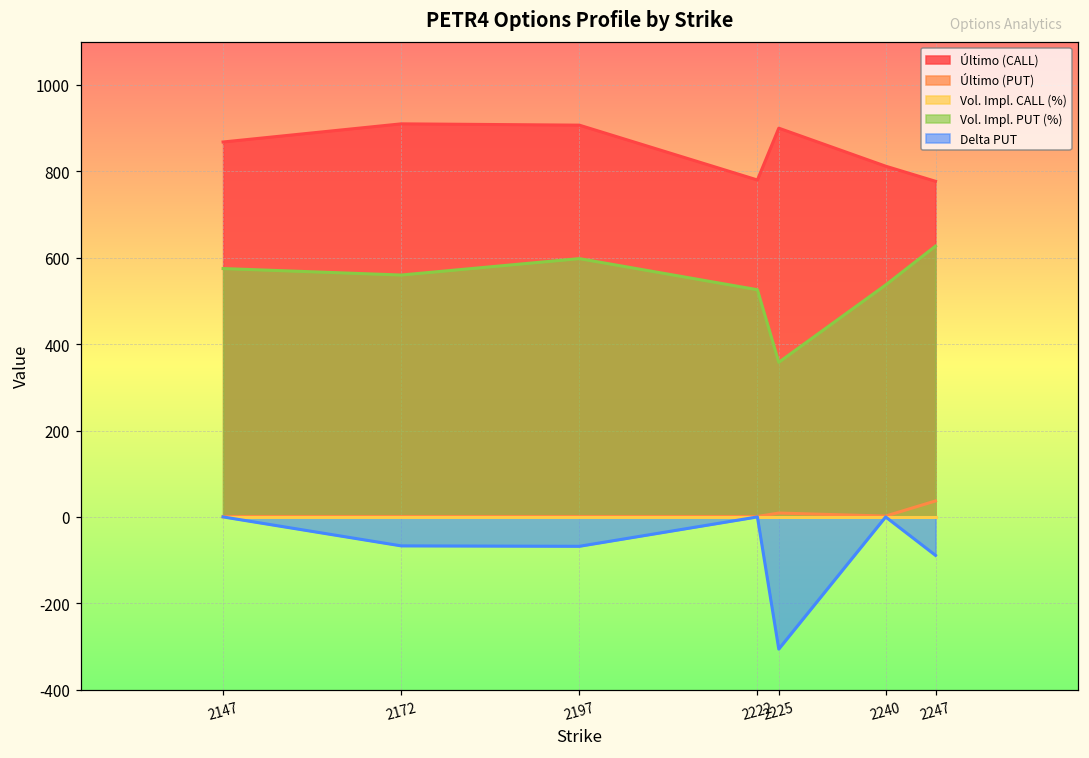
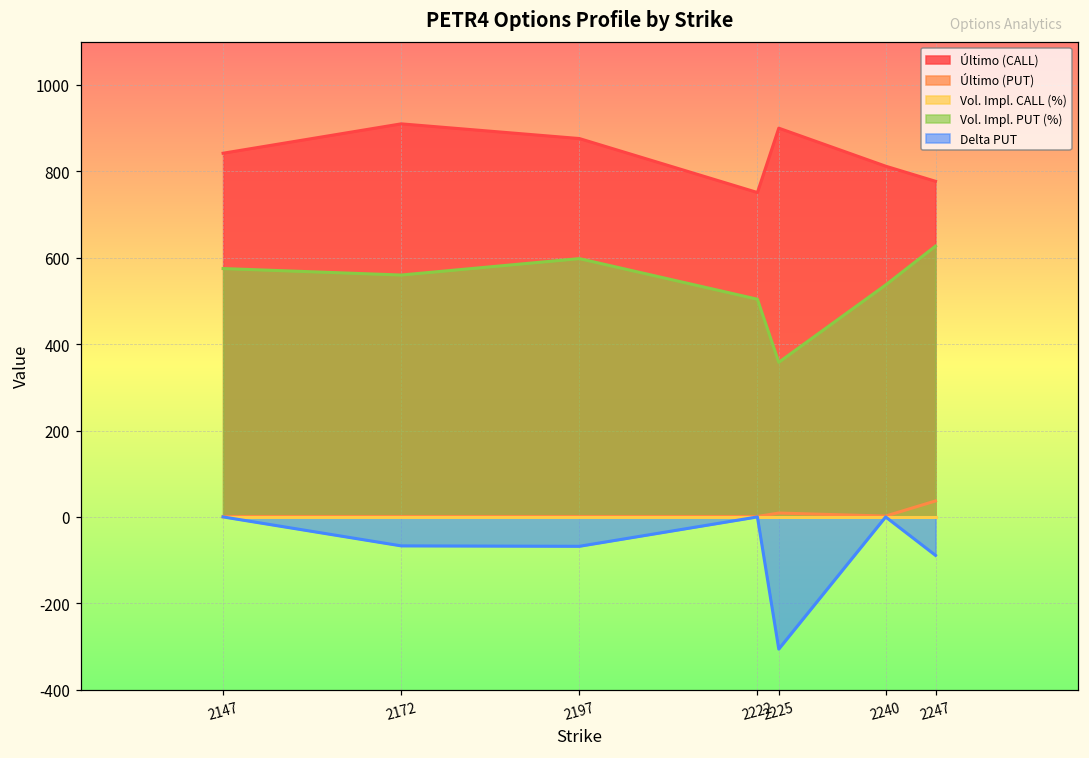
  {
    "Último (CALL)": {
-     "2147": 870,
+     "2147": 840,
      "2172": 910,
-     "2197": 910,
-     "2222": 780,
+     "2197": 880,
+     "2222": 750,
      "2225": 900,
      "2240": 810,
      "2247": 780
    },
    "Último (PUT)": {
      "2225": 10,
      "2247": 40
    },
    "Vol. Impl. PUT (%)": {
      "2147": 580,
      "2172": 560,
      "2197": 600,
-     "2222": 530,
+     "2222": 500,
      "2225": 360,
      "2240": 540,
      "2247": 630
    }
  }
